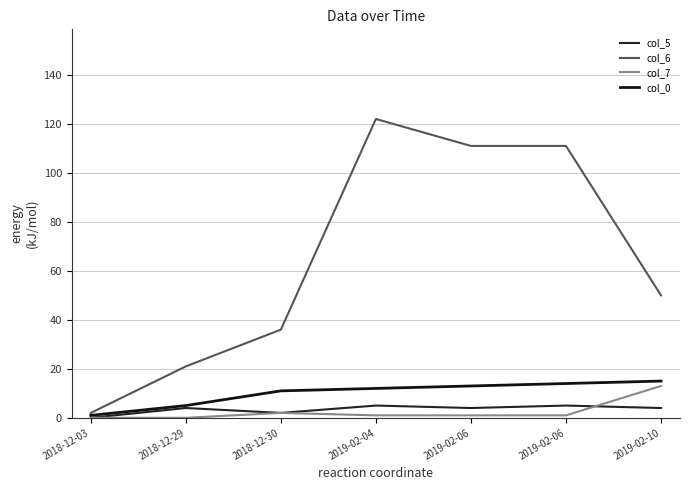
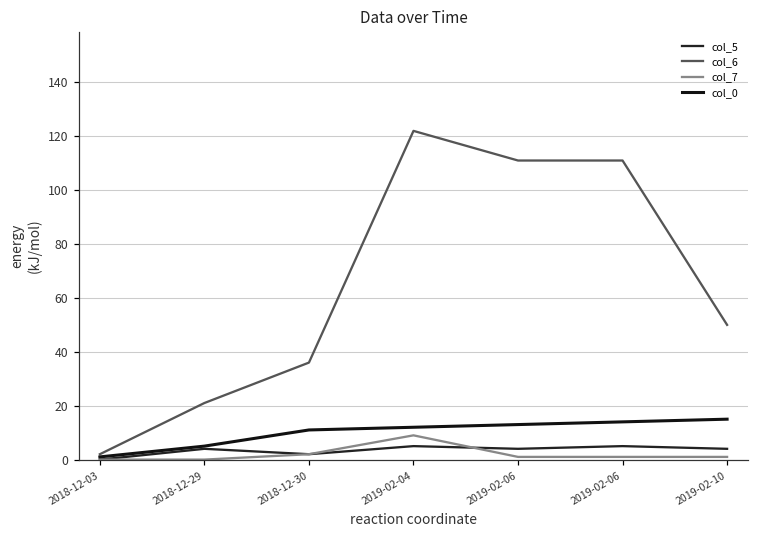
  {
    "col_6": {
      "2018-12-29": 21,
      "2018-12-30": 36,
      "2019-02-04": 122,
      "2019-02-10": 50
    },
    "col_7": {
      "2018-12-29": 0,
-     "2019-02-04": 1,
-     "2019-02-10": 13
+     "2019-02-04": 9,
+     "2019-02-10": 1
    }
  }
